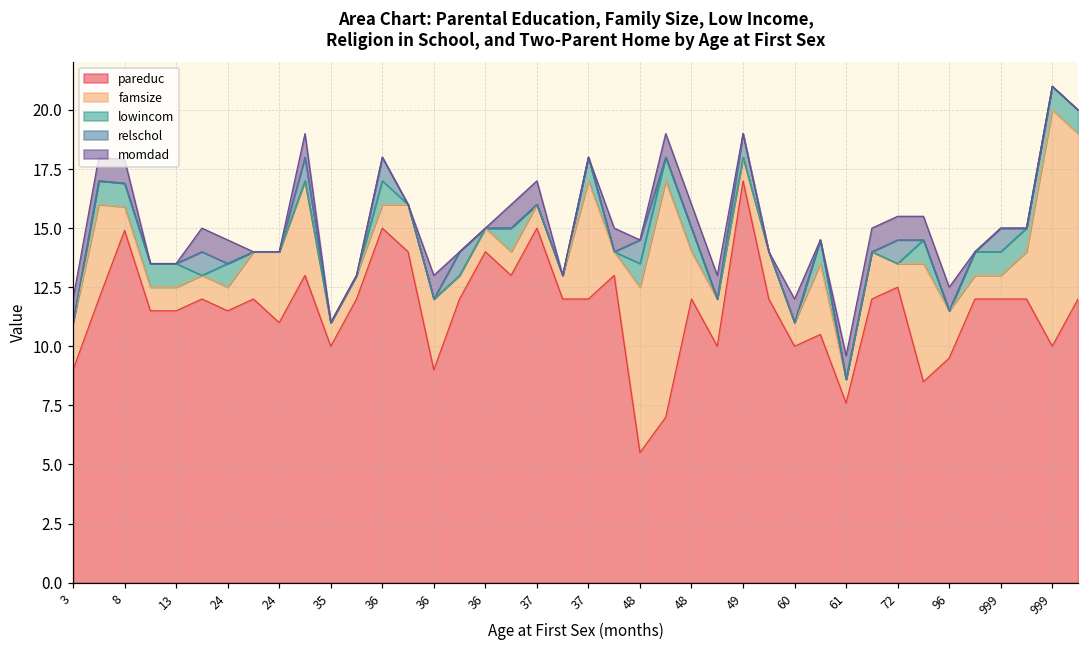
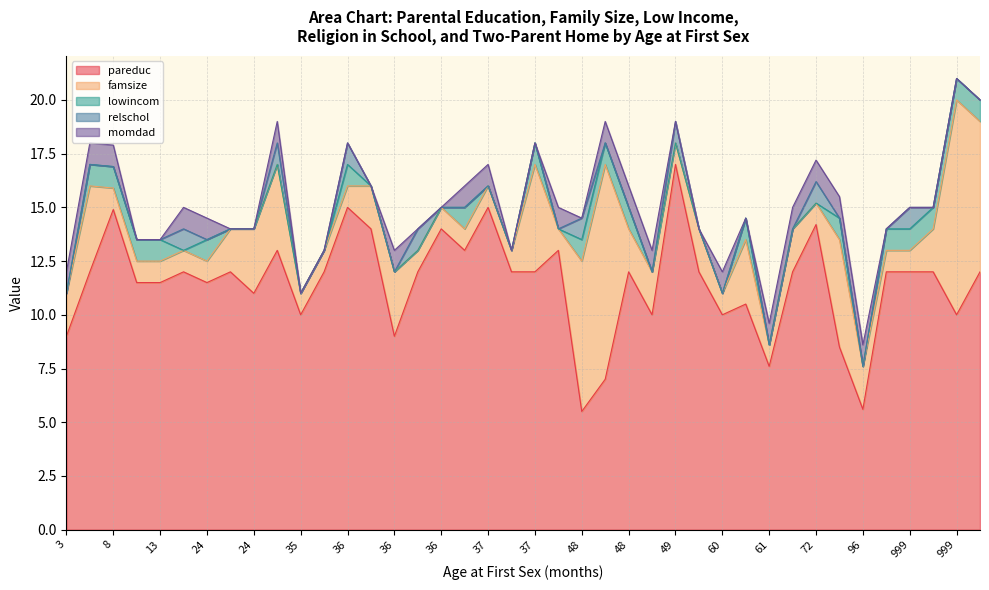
  {
    "pareduc": {
      "8": 14.9,
      "49": 17.0,
      "60": 10.0,
      "61": 7.6,
-     "72": 12.5,
-     "96": 9.5
+     "72": 14.2,
+     "96": 5.6
    },
    "famsize": {
      "8": 1.0
    }
  }
